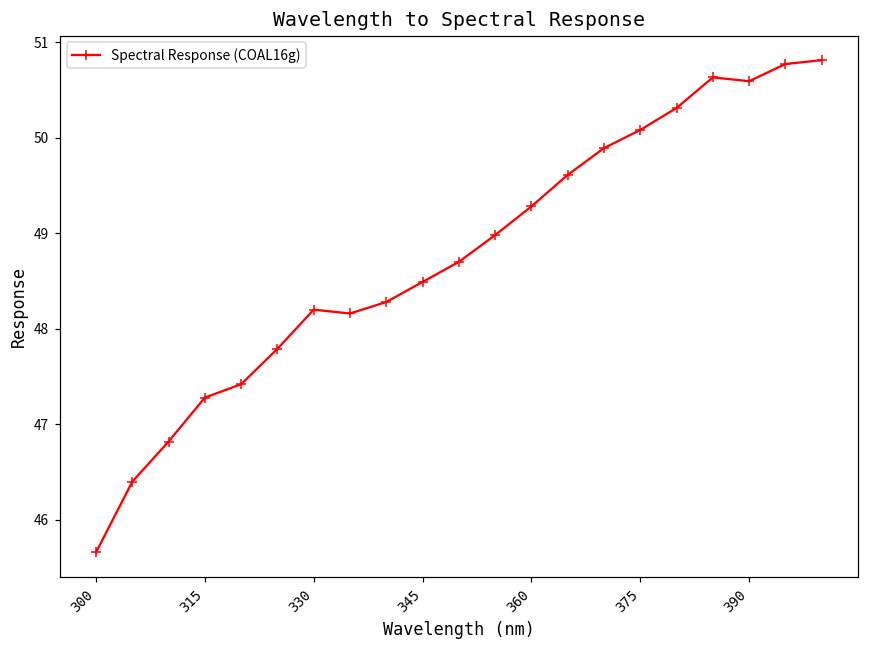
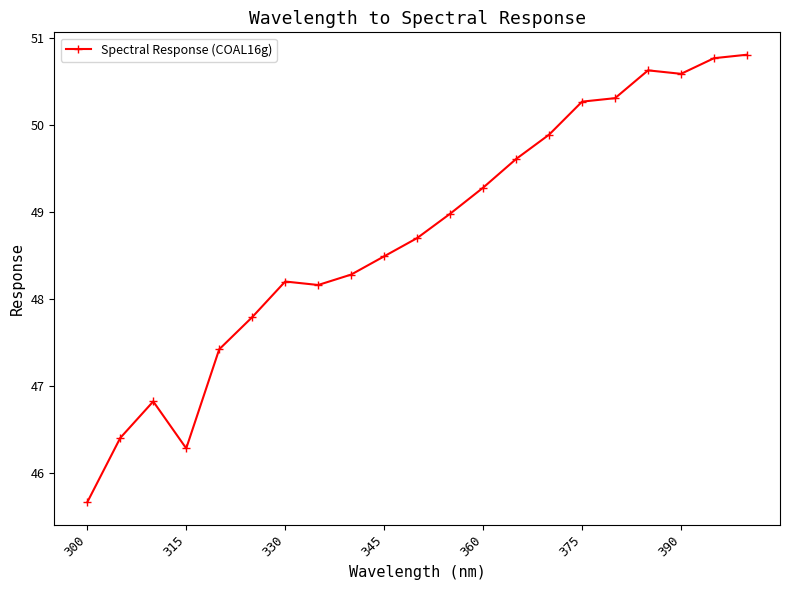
  {
    "300": 45.7,
-   "315": 47.3,
+   "315": 46.3,
    "330": 48.2,
    "345": 48.5,
    "360": 49.3,
-   "375": 50.1,
+   "375": 50.3,
    "390": 50.6
  }
